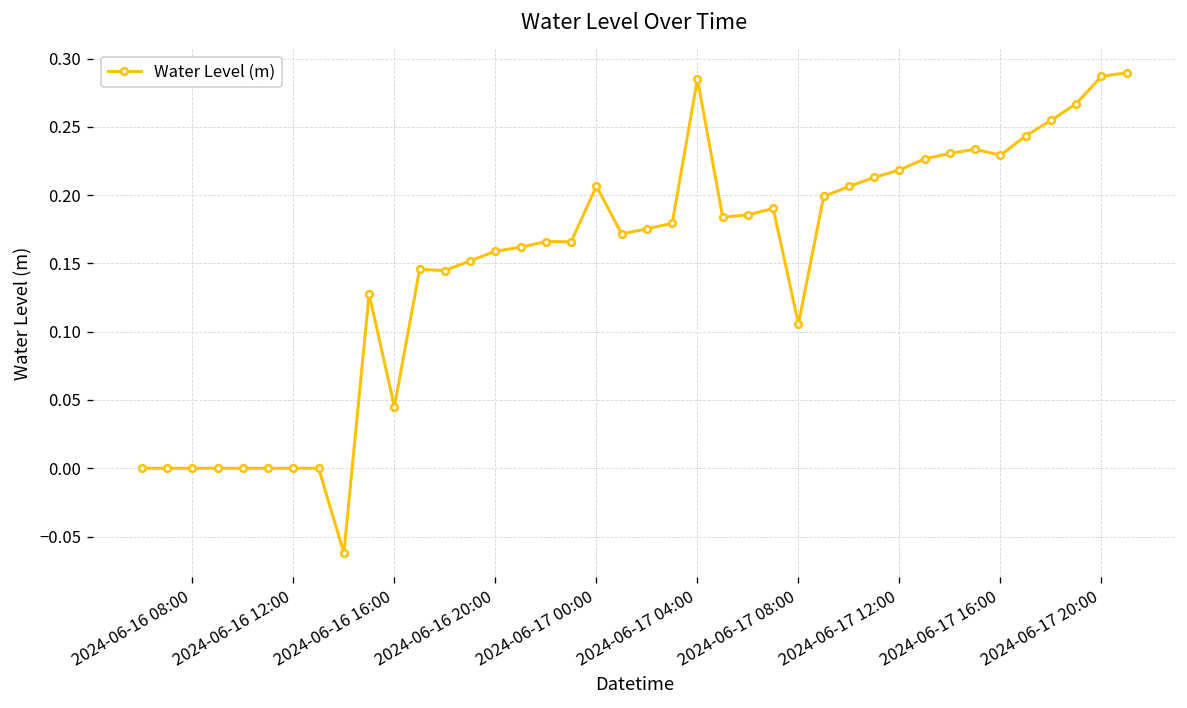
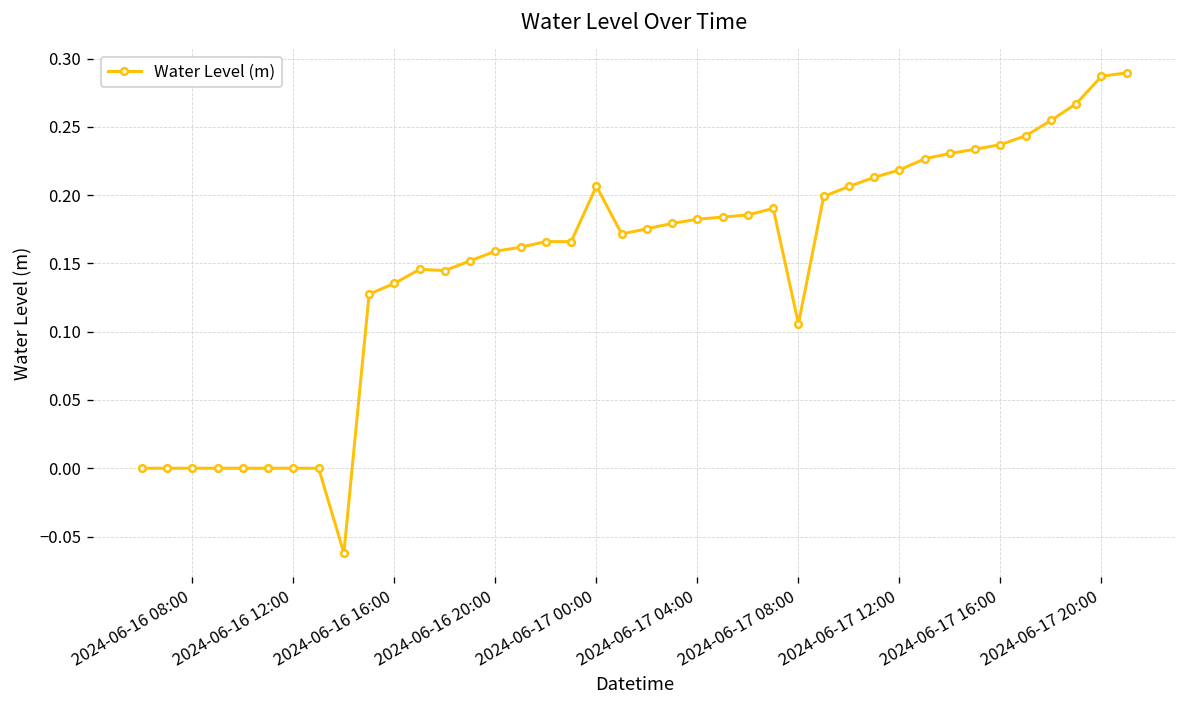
  {
    "2024-06-16 08:00": 0.000,
    "2024-06-16 12:00": 0.000,
-   "2024-06-16 16:00": 0.045,
+   "2024-06-16 16:00": 0.135,
    "2024-06-16 20:00": 0.159,
    "2024-06-17 00:00": 0.207,
-   "2024-06-17 04:00": 0.285,
+   "2024-06-17 04:00": 0.182,
    "2024-06-17 08:00": 0.106,
    "2024-06-17 12:00": 0.218,
-   "2024-06-17 16:00": 0.229,
+   "2024-06-17 16:00": 0.237,
    "2024-06-17 20:00": 0.287
  }
